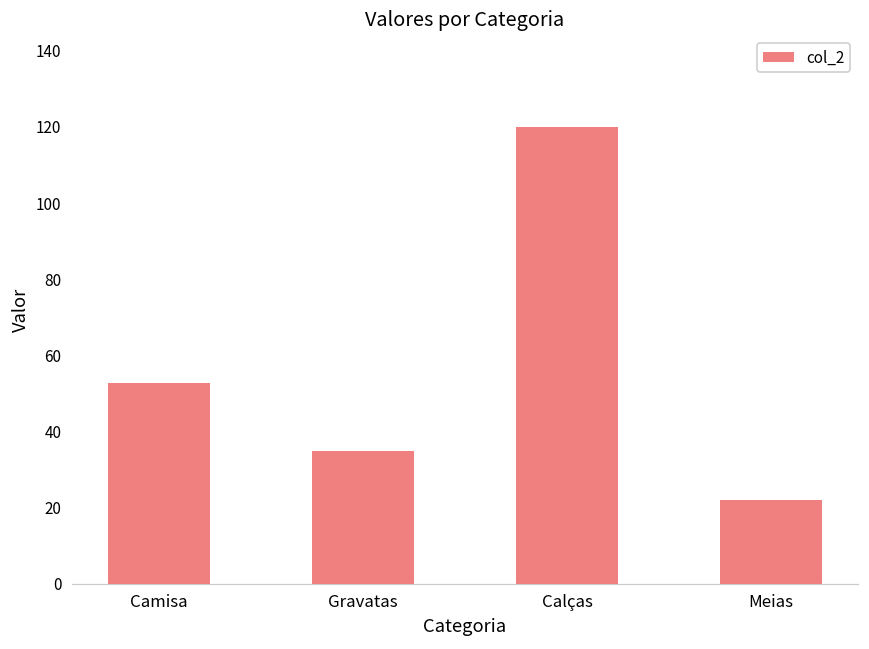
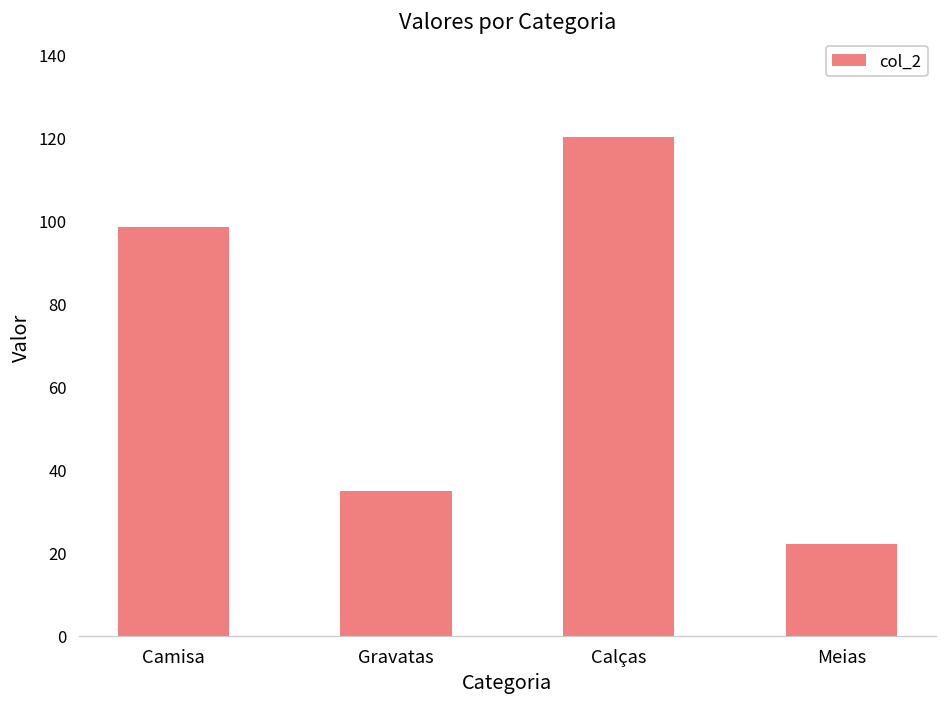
  {
-   "Camisa": 53,
+   "Camisa": 98,
    "Gravatas": 35,
    "Calças": 120,
    "Meias": 22
  }
